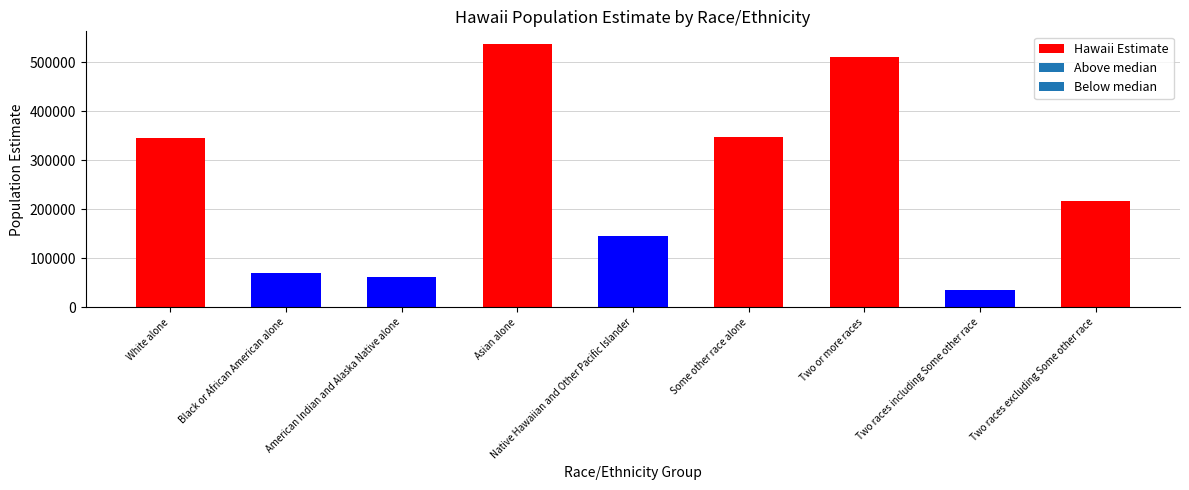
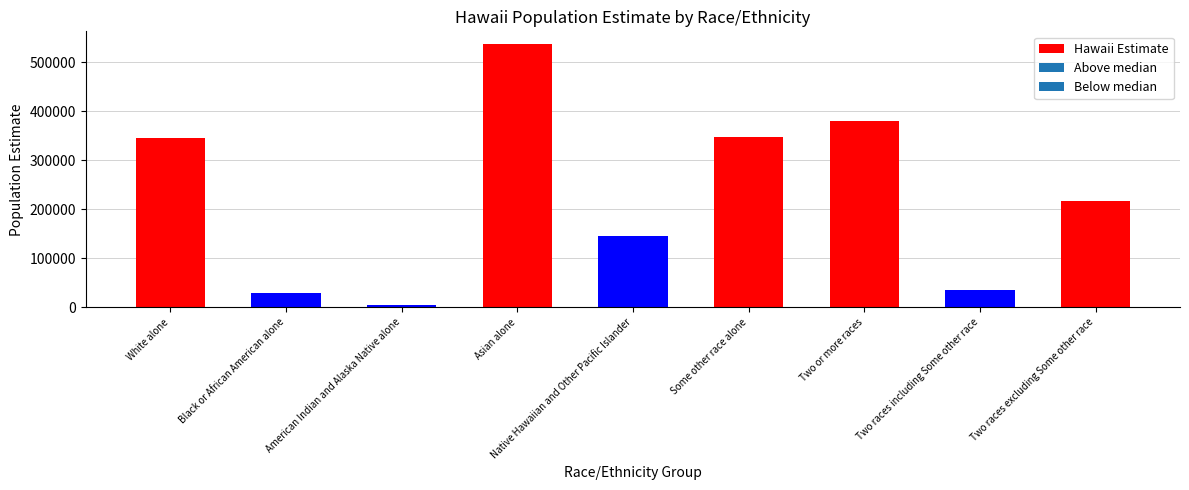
  {
    "White alone": 350000,
-   "Black or African American alone": 70000,
-   "American Indian and Alaska Native alone": 60000,
+   "Black or African American alone": 30000,
+   "American Indian and Alaska Native alone": 0,
    "Asian alone": 540000,
    "Native Hawaiian and Other Pacific Islander": 150000,
    "Some other race alone": 350000,
-   "Two or more races": 510000,
+   "Two or more races": 380000,
    "Two races including Some other race": 30000,
    "Two races excluding Some other race": 220000
  }
